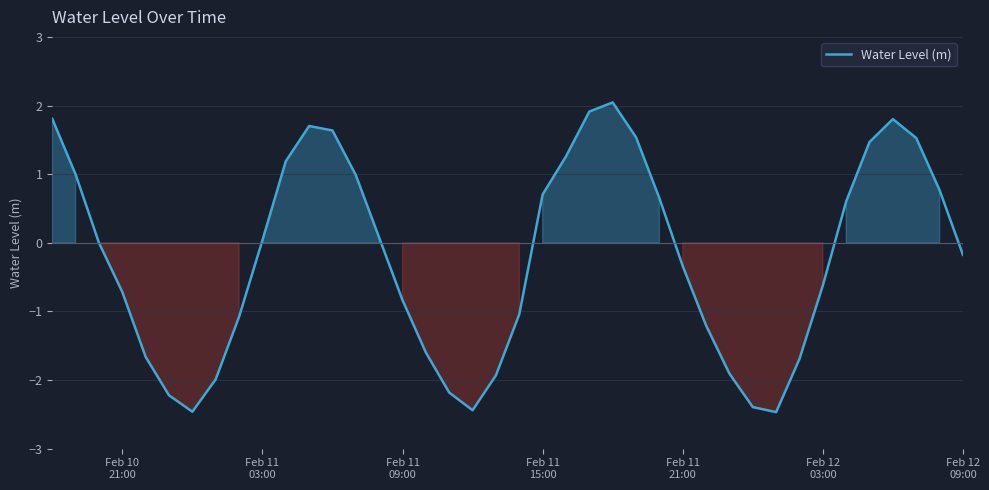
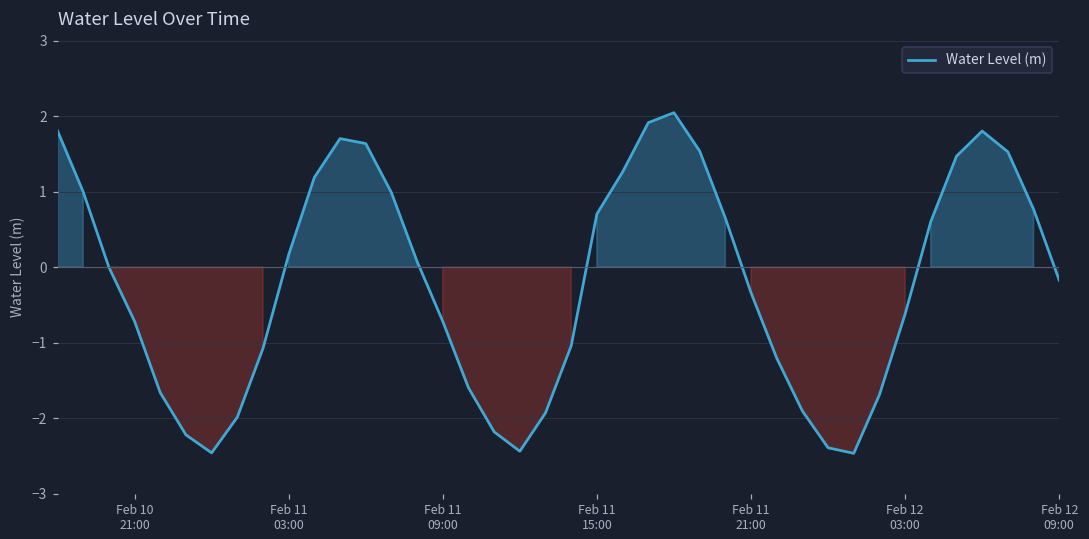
  {
    "Feb 10 21:00": -0.7,
-   "Feb 11 03:00": 0.0,
-   "Feb 11 09:00": -0.8,
+   "Feb 11 03:00": 0.2,
+   "Feb 11 09:00": -0.7,
    "Feb 11 15:00": 0.7,
    "Feb 11 21:00": -0.3,
    "Feb 12 03:00": -0.6,
    "Feb 12 09:00": -0.2
  }
